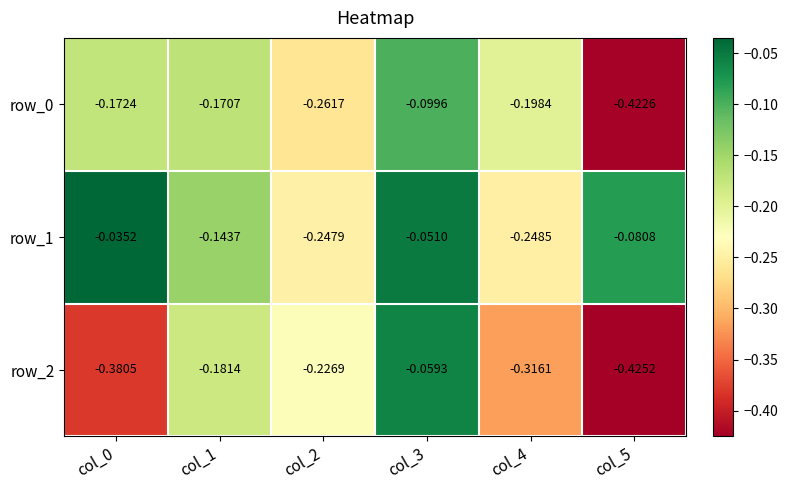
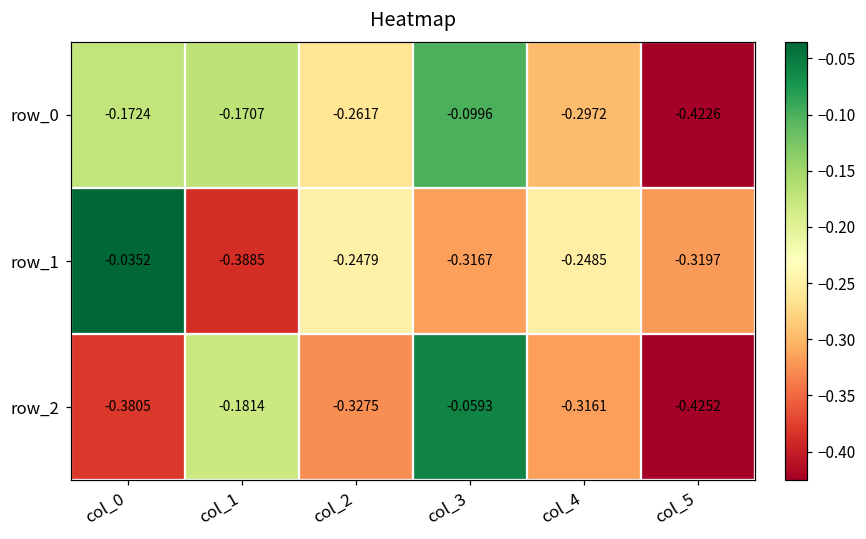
  {
    "row_0": {
      "col_0": -0.1724,
      "col_1": -0.1707,
      "col_2": -0.2617,
      "col_3": -0.0996,
-     "col_4": -0.1984,
+     "col_4": -0.2972,
      "col_5": -0.4226
    },
    "row_1": {
      "col_0": -0.0352,
-     "col_1": -0.1437,
+     "col_1": -0.3885,
      "col_2": -0.2479,
-     "col_3": -0.0510,
+     "col_3": -0.3167,
      "col_4": -0.2485,
-     "col_5": -0.0808
+     "col_5": -0.3197
    },
    "row_2": {
      "col_0": -0.3805,
      "col_1": -0.1814,
-     "col_2": -0.2269,
+     "col_2": -0.3275,
      "col_3": -0.0593,
      "col_4": -0.3161,
      "col_5": -0.4252
    }
  }
